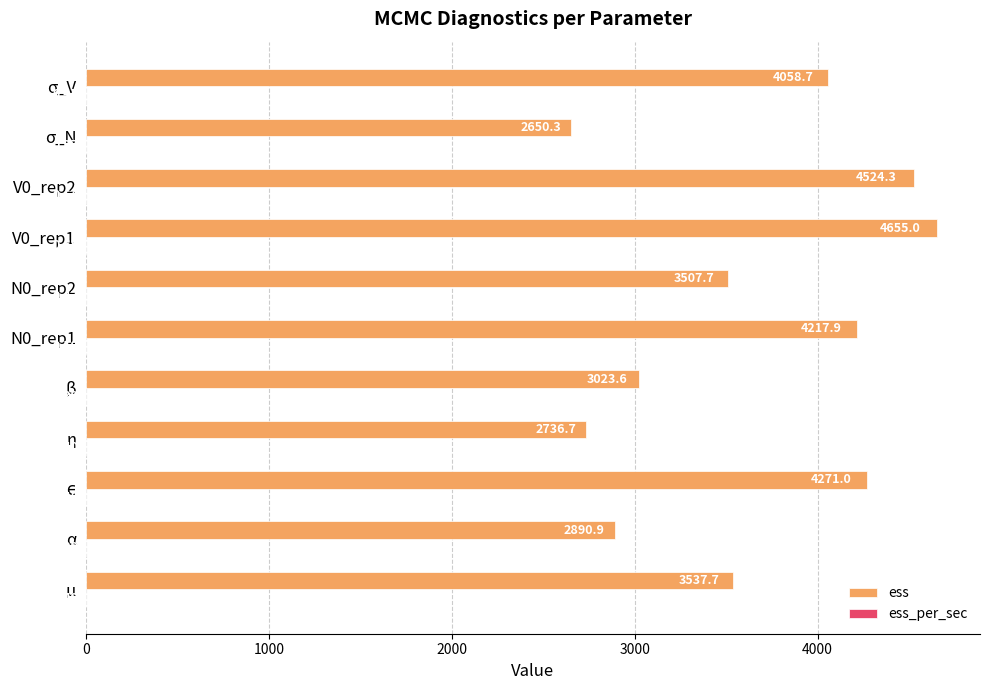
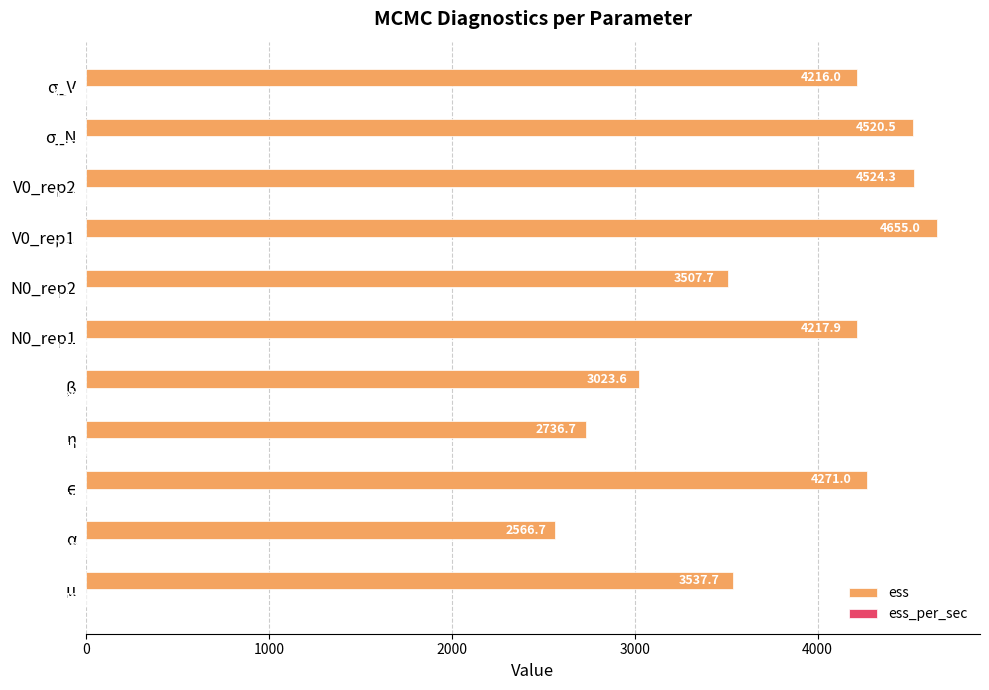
  {
    "ess": {
-     "σ_V": 4058.7,
-     "σ_N": 2650.3,
+     "σ_V": 4216.0,
+     "σ_N": 4520.5,
      "V0_rep2": 4524.3,
      "V0_rep1": 4655.0,
      "N0_rep2": 3507.7,
      "N0_rep1": 4217.9,
      "β": 3023.6,
      "η": 2736.7,
      "ϵ": 4271.0,
-     "α": 2890.9,
+     "α": 2566.7,
      "μ": 3537.7
    }
  }
